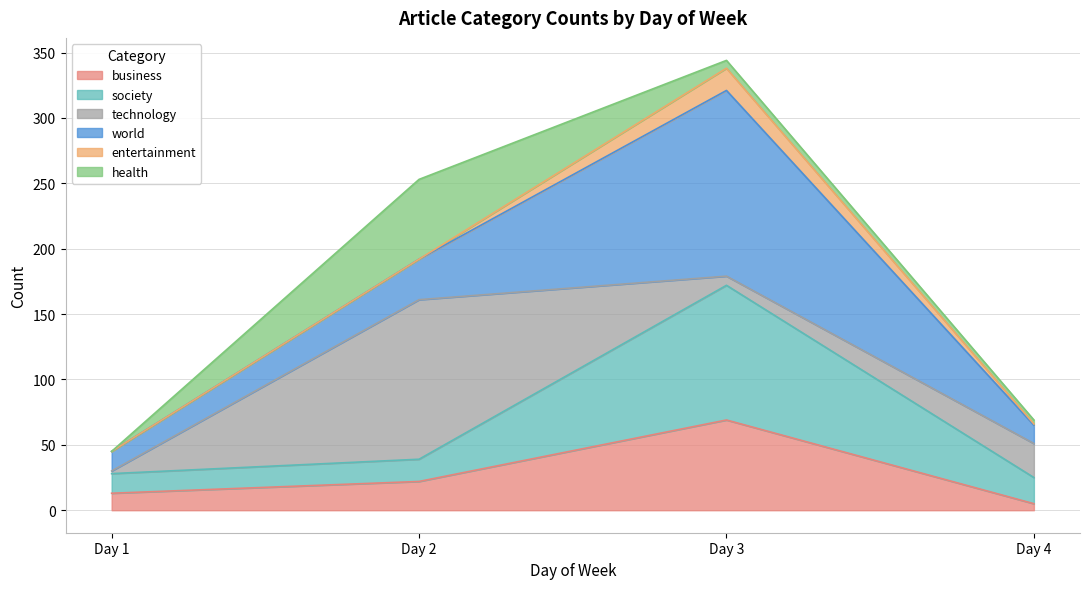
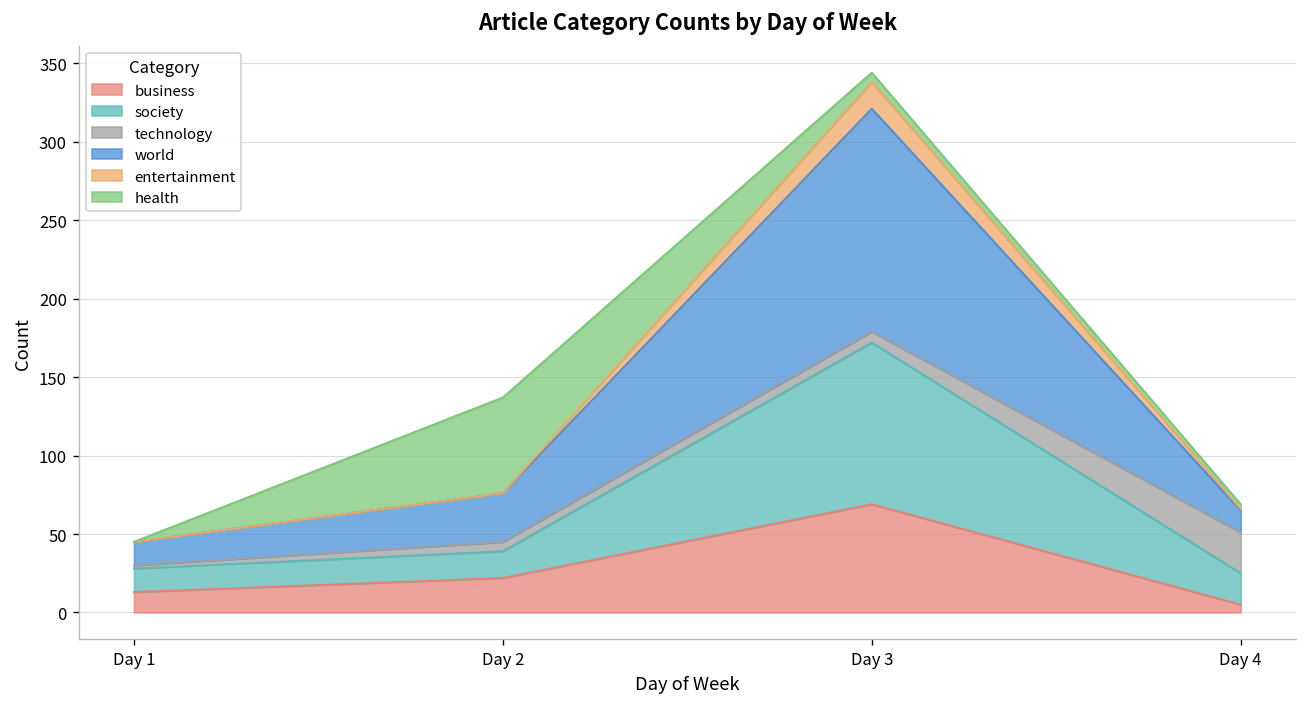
  {
    "technology": {
      "Day 1": 2,
-     "Day 2": 122,
+     "Day 2": 6,
      "Day 3": 7,
      "Day 4": 26
    },
    "health": {
      "Day 2": 61,
      "Day 3": 6,
      "Day 4": 3
    }
  }
